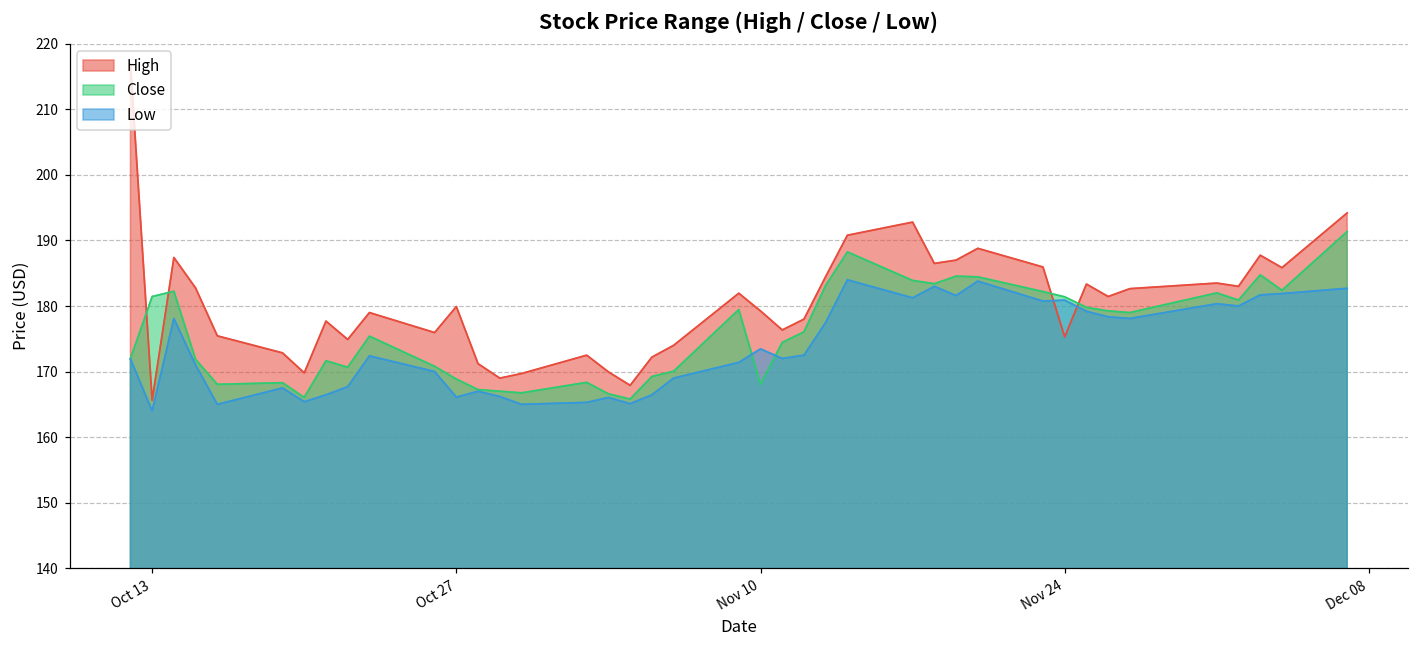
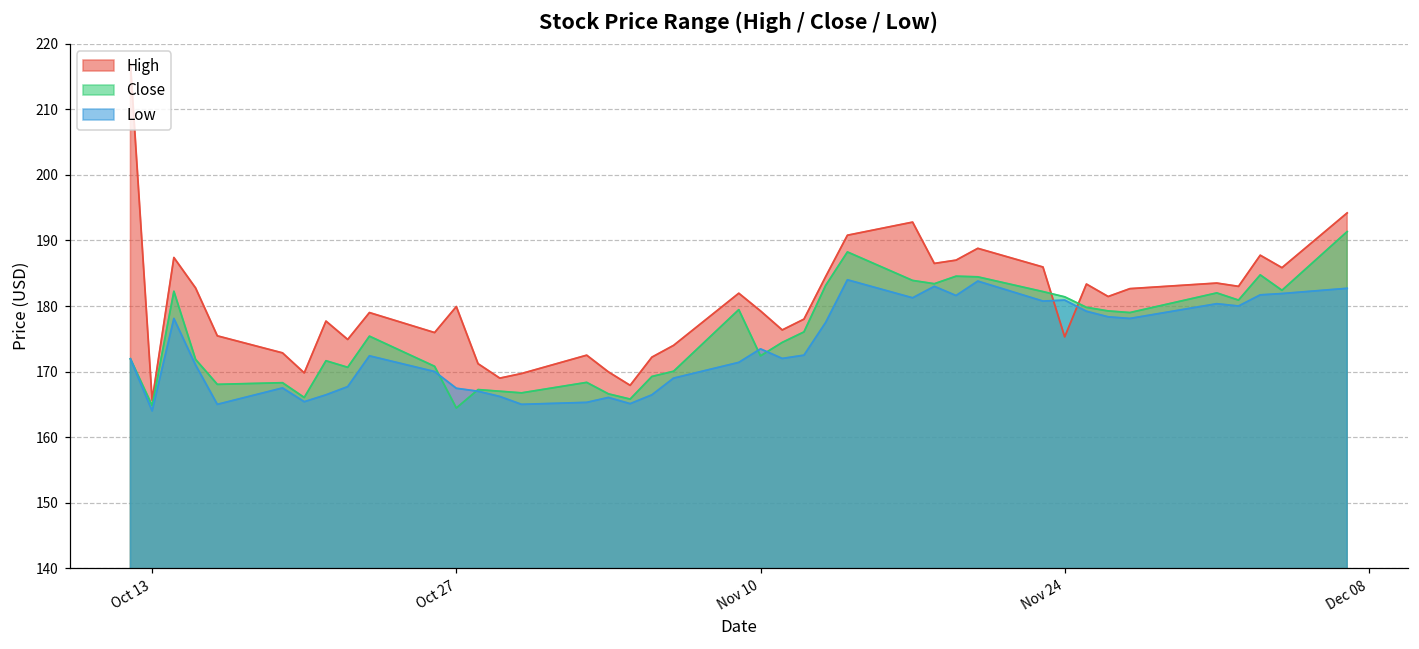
  {
    "High": {
      "Oct 13": 166,
      "Oct 27": 180,
      "Nov 10": 179,
      "Nov 24": 175
    },
    "Close": {
-     "Oct 13": 181,
-     "Oct 27": 169,
-     "Nov 10": 168,
+     "Oct 13": 165,
+     "Oct 27": 164,
+     "Nov 10": 172,
      "Nov 24": 181
    },
    "Low": {
      "Oct 13": 164,
-     "Oct 27": 166,
+     "Oct 27": 167,
      "Nov 10": 173,
      "Nov 24": 181
    }
  }
